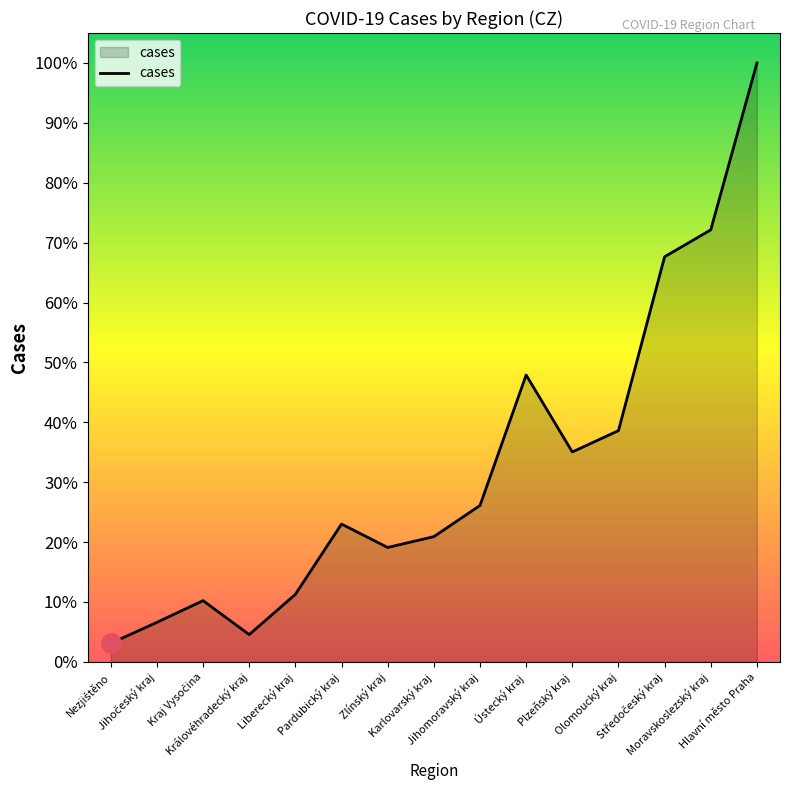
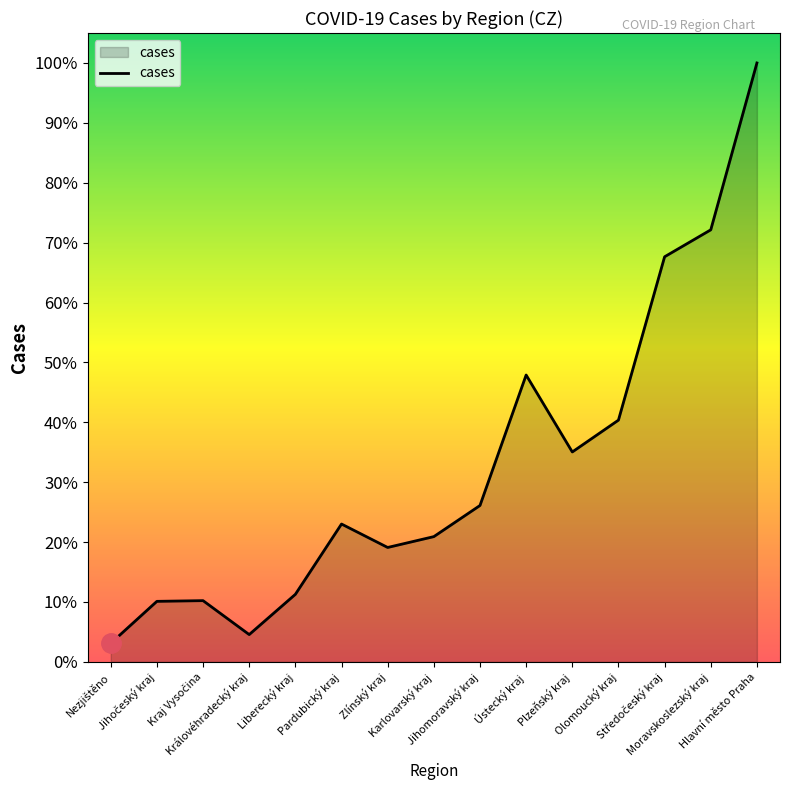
  {
    "cases": {
-     "Jihočeský kraj": "7%",
+     "Jihočeský kraj": "10%",
      "Kraj Vysočina": "10%",
      "Královéhradecký kraj": "5%",
      "Liberecký kraj": "11%",
      "Pardubický kraj": "23%",
      "Zlínský kraj": "19%",
      "Karlovarský kraj": "21%",
      "Jihomoravský kraj": "26%",
      "Ústecký kraj": "48%",
      "Plzeňský kraj": "35%",
-     "Olomoucký kraj": "39%",
+     "Olomoucký kraj": "40%",
      "Středočeský kraj": "68%",
      "Moravskoslezský kraj": "72%",
      "Hlavní město Praha": "100%"
    }
  }
